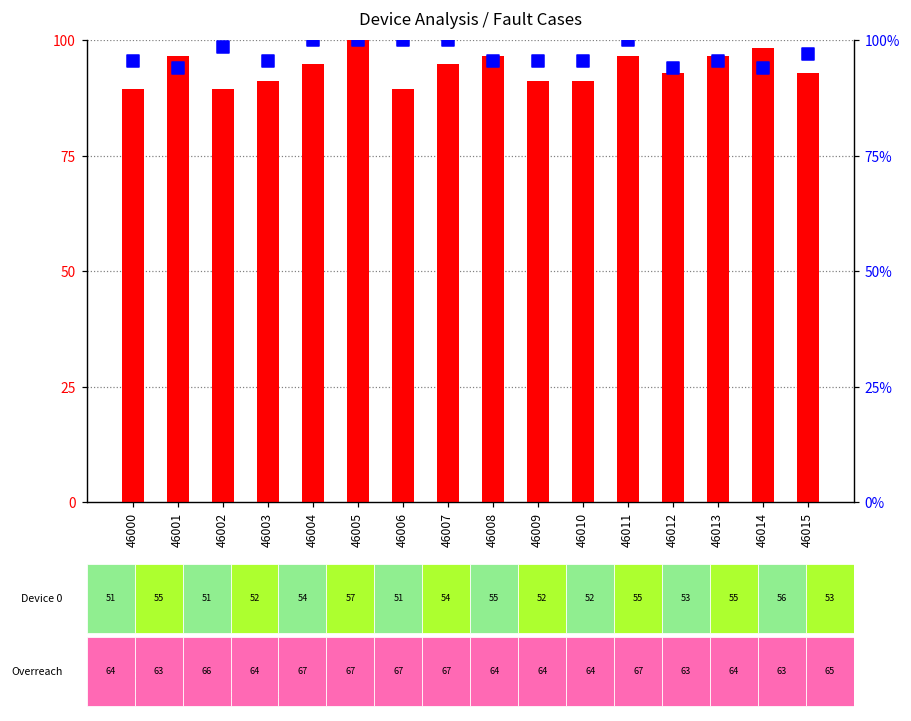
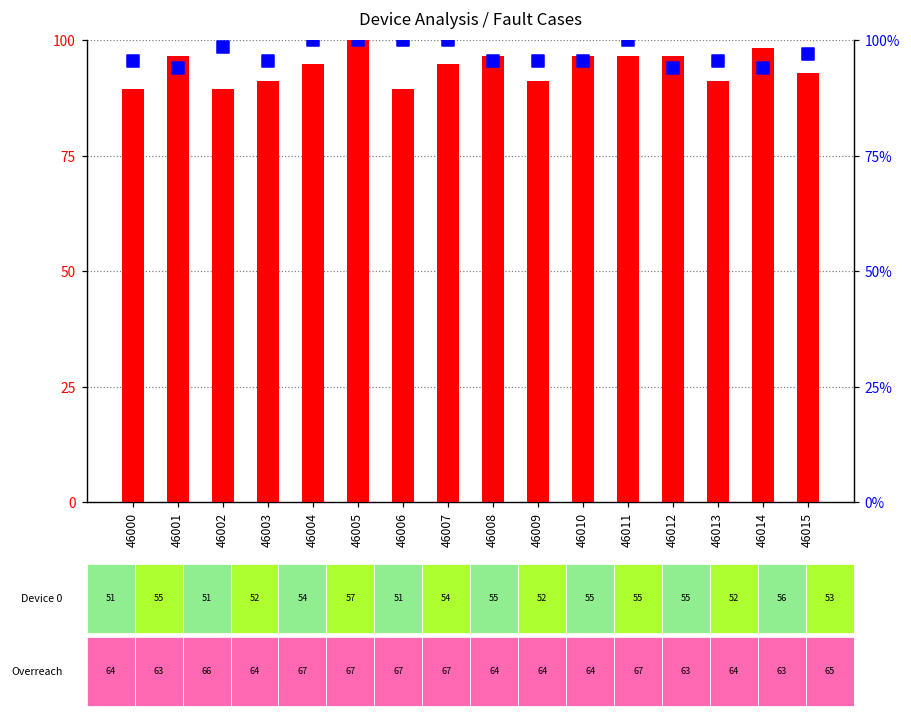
  {
    "count": {
-     "46010": 52,
-     "46012": 53,
-     "46013": 55
+     "46010": 55,
+     "46012": 55,
+     "46013": 52
    }
  }
